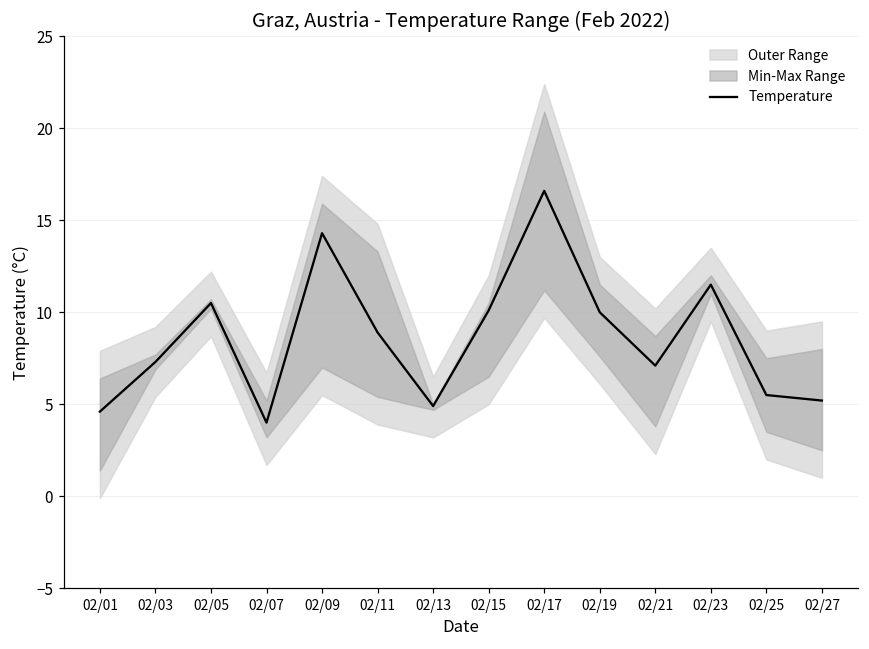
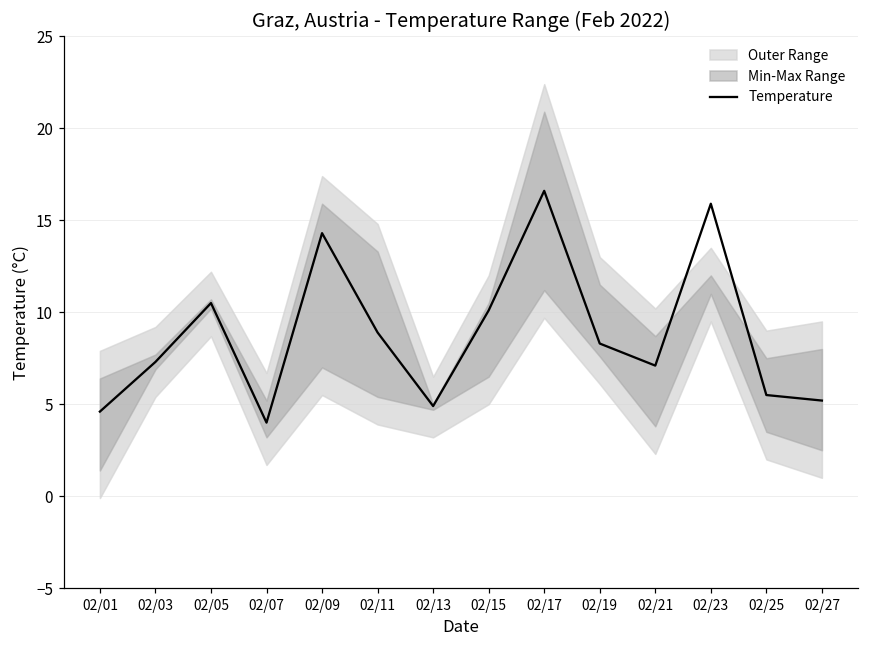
  {
    "Temperature": {
      "02/01": 4.6,
      "02/03": 7.3,
      "02/05": 10.5,
      "02/07": 4.0,
      "02/09": 14.3,
      "02/11": 8.9,
      "02/15": 10.1,
      "02/17": 16.6,
-     "02/19": 10.0,
+     "02/19": 8.3,
      "02/21": 7.1,
-     "02/23": 11.5,
+     "02/23": 15.9,
      "02/25": 5.5,
      "02/27": 5.2
    }
  }
